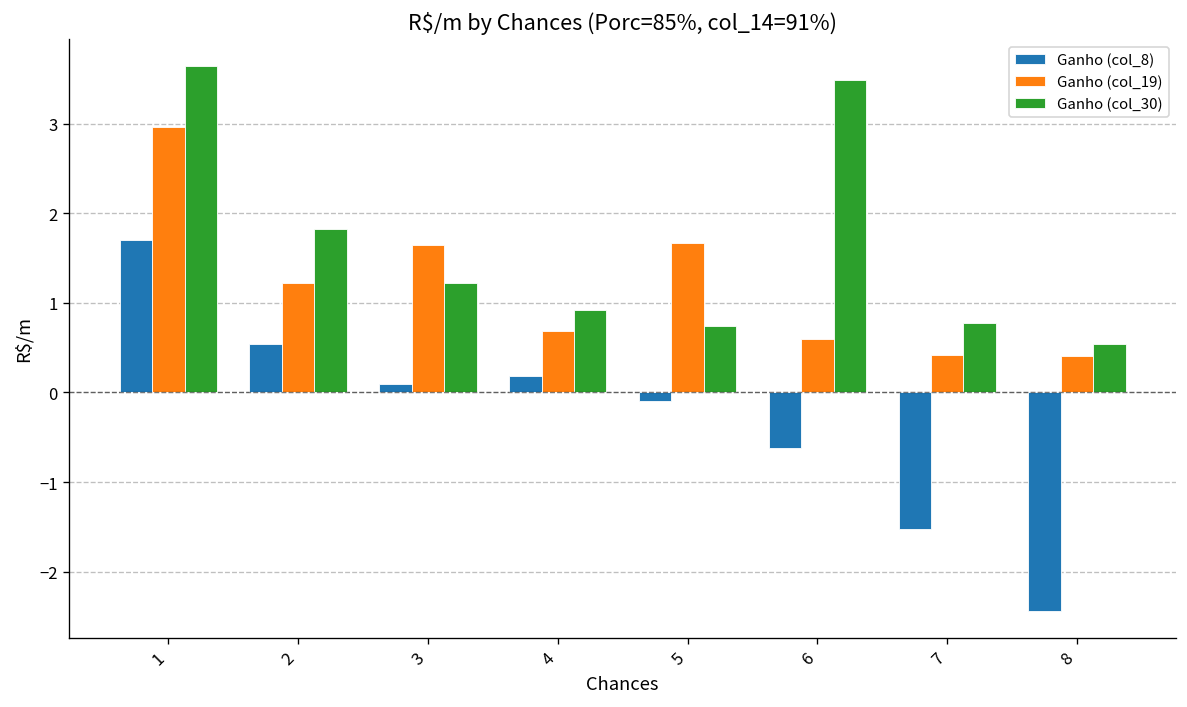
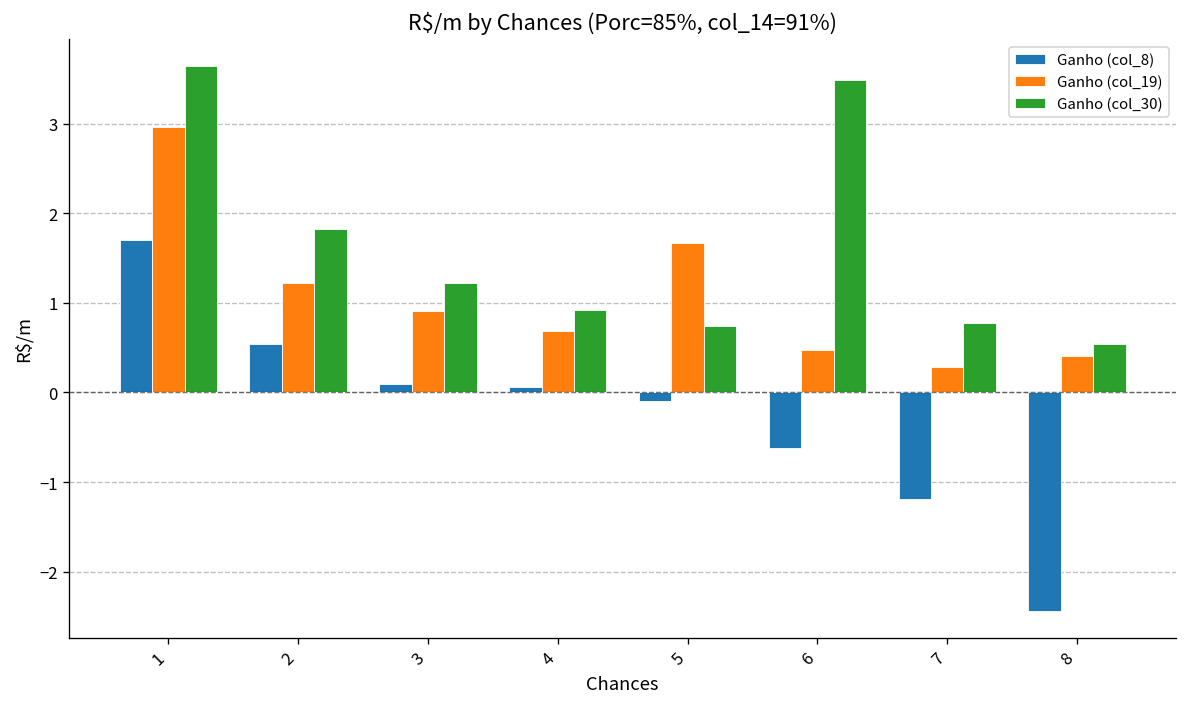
  {
    "Ganho (col_8)": {
      "1": 1.7,
      "2": 0.5,
      "3": 0.1,
-     "4": 0.2,
+     "4": 0.1,
      "5": -0.1,
      "6": -0.6,
-     "7": -1.5,
+     "7": -1.2,
      "8": -2.4
    },
    "Ganho (col_19)": {
      "1": 3.0,
      "2": 1.2,
-     "3": 1.7,
+     "3": 0.9,
      "4": 0.7,
      "5": 1.7,
-     "6": 0.6,
-     "7": 0.4,
+     "6": 0.5,
+     "7": 0.3,
      "8": 0.4
    },
    "Ganho (col_30)": {
      "1": 3.6,
      "2": 1.8,
      "3": 1.2,
      "4": 0.9,
      "5": 0.7,
      "6": 3.5,
      "7": 0.8,
      "8": 0.5
    }
  }
